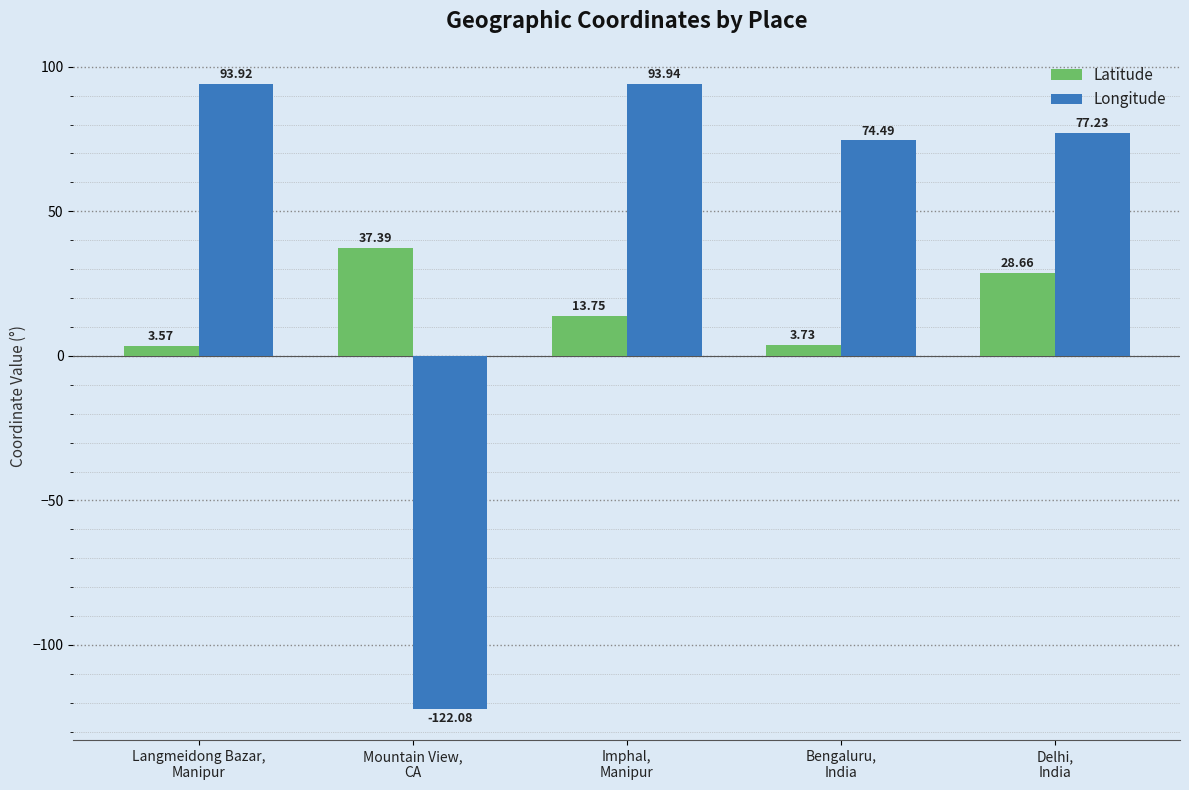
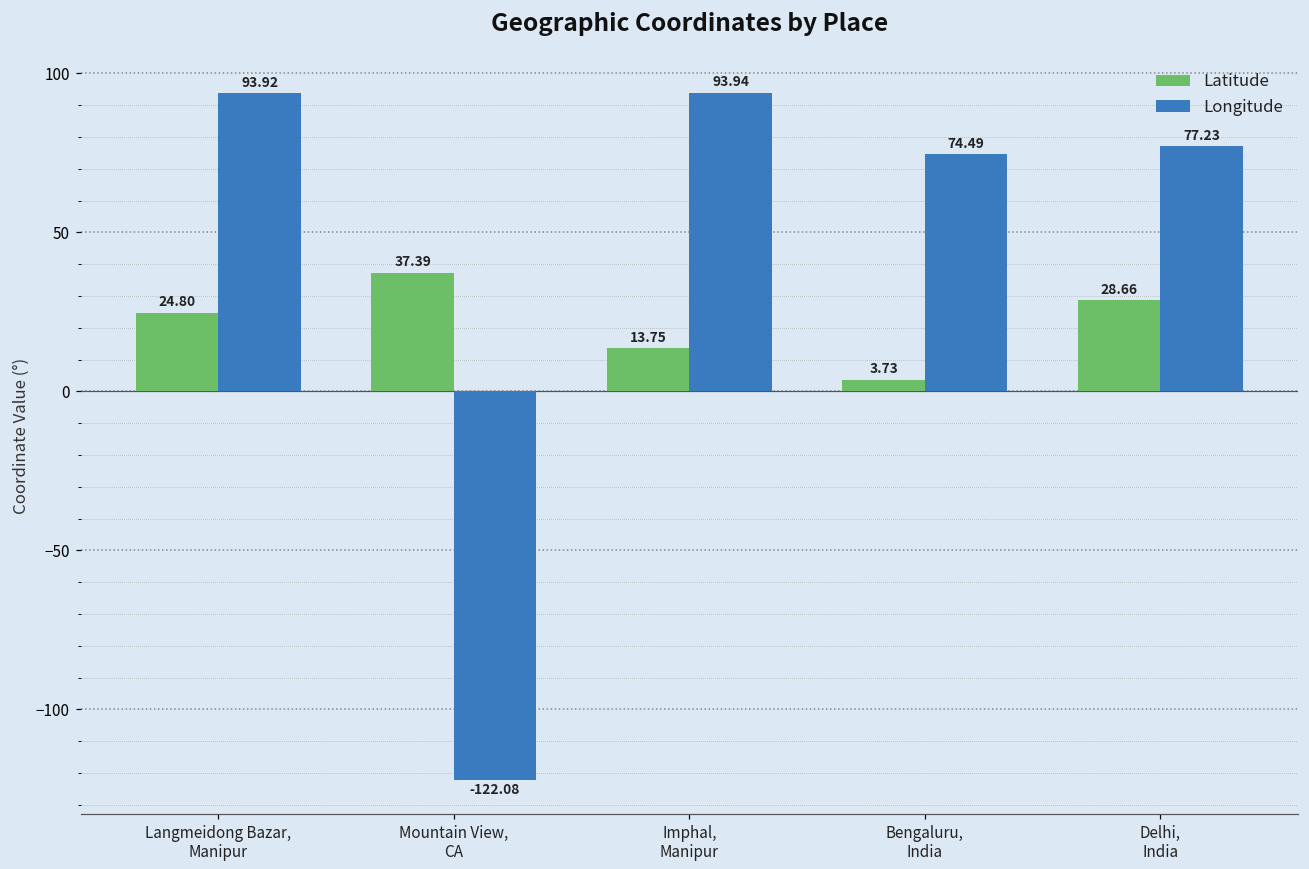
  {
    "Latitude": {
-     "Langmeidong Bazar, Manipur": 3.57,
+     "Langmeidong Bazar, Manipur": 24.80,
      "Mountain View, CA": 37.39,
      "Imphal, Manipur": 13.75,
      "Bengaluru, India": 3.73,
      "Delhi, India": 28.66
    },
    "Longitude": {
      "Langmeidong Bazar, Manipur": 93.92,
      "Mountain View, CA": -122.08,
      "Imphal, Manipur": 93.94,
      "Bengaluru, India": 74.49,
      "Delhi, India": 77.23
    }
  }
